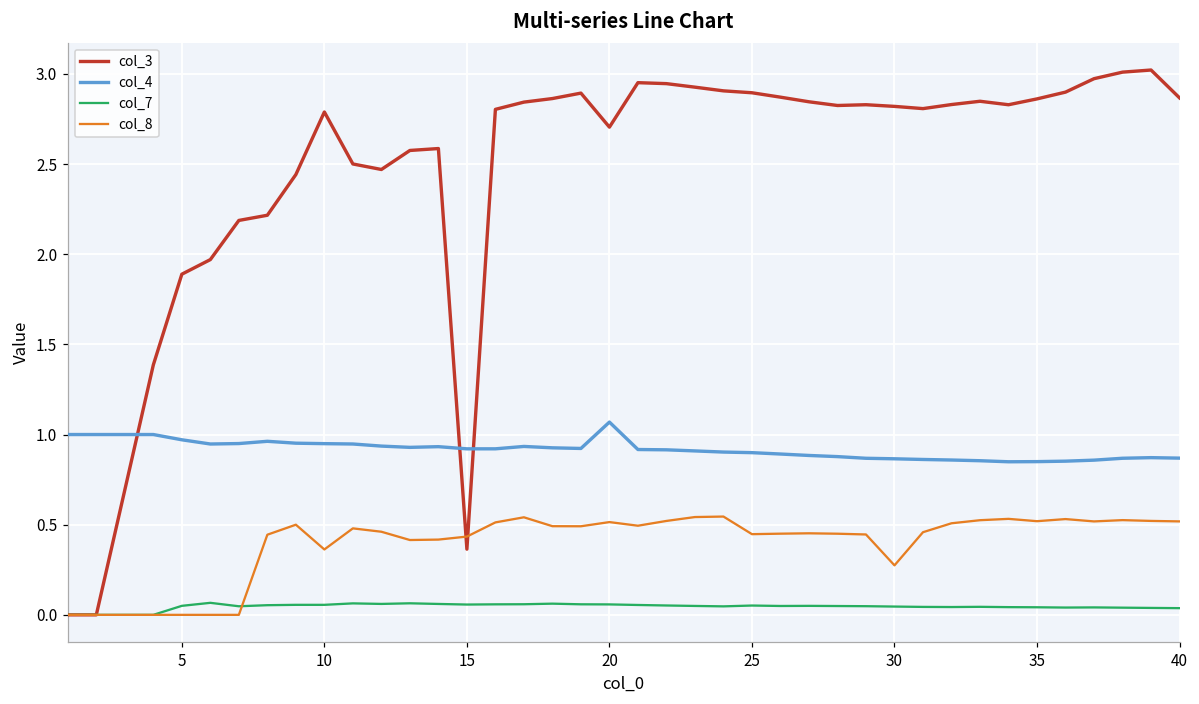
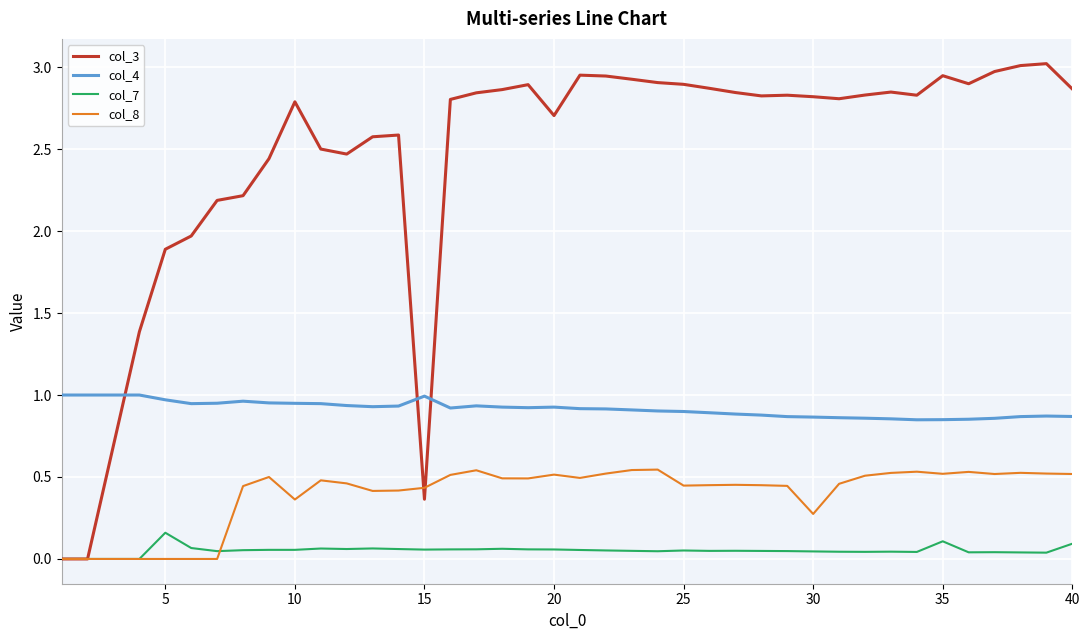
  {
    "col_3": {
      "5": 1.89,
      "10": 2.79,
      "15": 0.36,
      "20": 2.70,
      "25": 2.90,
      "30": 2.82,
-     "35": 2.86,
+     "35": 2.95,
      "40": 2.87
    },
    "col_4": {
      "5": 0.97,
      "10": 0.95,
-     "15": 0.92,
-     "20": 1.07,
+     "15": 0.99,
+     "20": 0.93,
      "25": 0.90,
      "30": 0.87,
      "35": 0.85,
      "40": 0.87
    },
    "col_7": {
-     "5": 0.05,
+     "5": 0.16,
      "10": 0.06,
      "15": 0.06,
      "20": 0.06,
      "25": 0.05,
      "30": 0.05,
-     "35": 0.04,
-     "40": 0.04
+     "35": 0.11,
+     "40": 0.09
    },
    "col_8": {
      "5": 0.00,
      "10": 0.36,
      "15": 0.43,
      "20": 0.51,
      "25": 0.45,
      "30": 0.27,
      "35": 0.52,
      "40": 0.52
    }
  }
